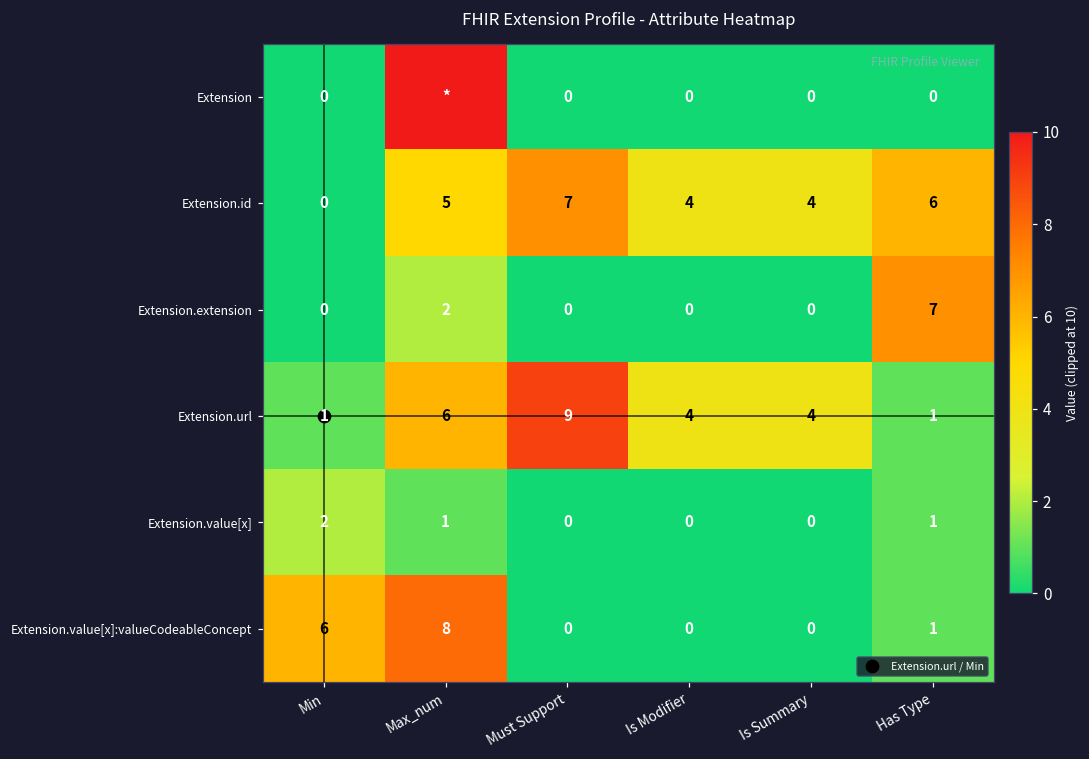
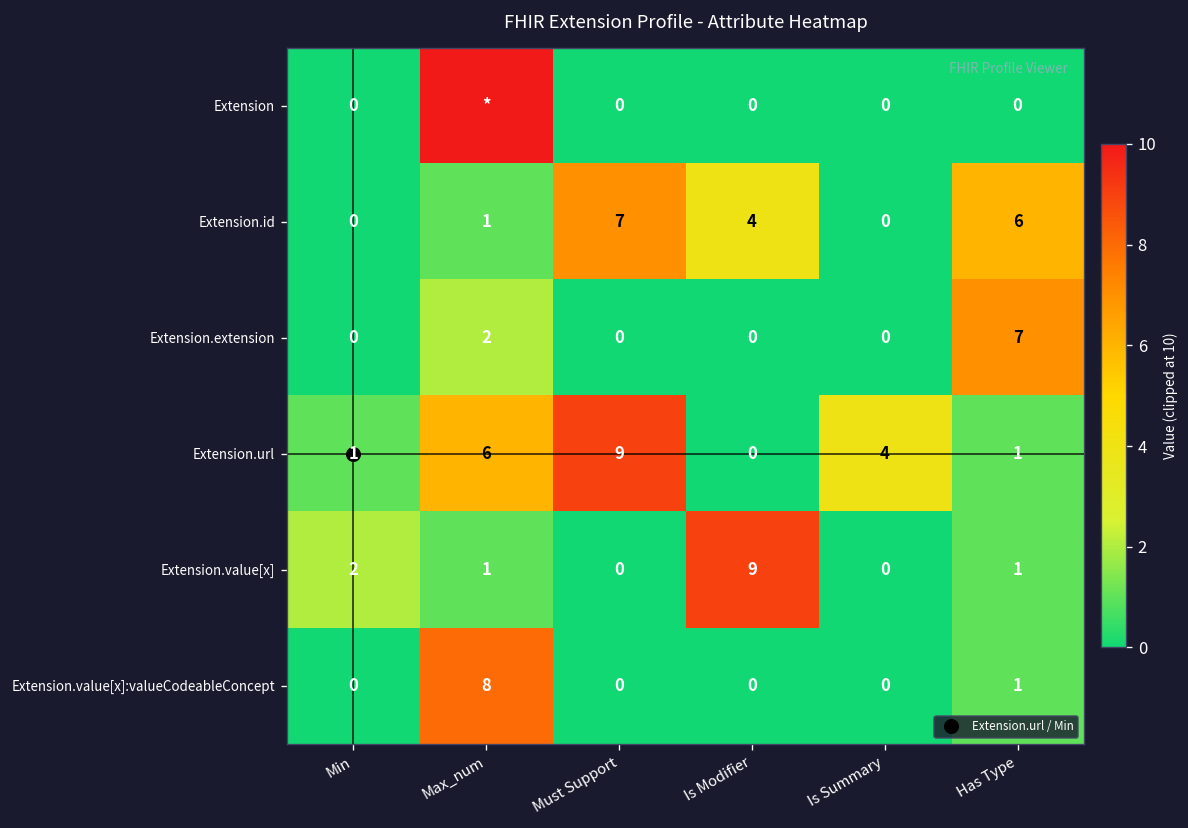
  {
    "Extension": {
      "Min": 0,
      "Must Support": 0,
      "Is Modifier": 0,
      "Is Summary": 0
    },
    "Extension.id": {
      "Min": 0,
-     "Max_num": 5,
+     "Max_num": 1,
      "Must Support": 7,
      "Is Modifier": 4,
-     "Is Summary": 4,
+     "Is Summary": 0,
      "Has Type": 6
    },
    "Extension.extension": {
      "Min": 0,
      "Max_num": 2,
      "Must Support": 0,
      "Is Modifier": 0,
      "Is Summary": 0,
      "Has Type": 7
    },
    "Extension.url": {
      "Max_num": 6,
      "Must Support": 9,
-     "Is Modifier": 4,
+     "Is Modifier": 0,
      "Is Summary": 4,
      "Has Type": 1
    },
    "Extension.value[x]": {
      "Min": 2,
      "Max_num": 1,
      "Must Support": 0,
-     "Is Modifier": 0,
+     "Is Modifier": 9,
      "Is Summary": 0,
      "Has Type": 1
    },
    "Extension.value[x]:valueCodeableConcept": {
-     "Min": 6,
+     "Min": 0,
      "Max_num": 8,
      "Must Support": 0,
      "Is Modifier": 0,
      "Is Summary": 0,
      "Has Type": 1
    }
  }
